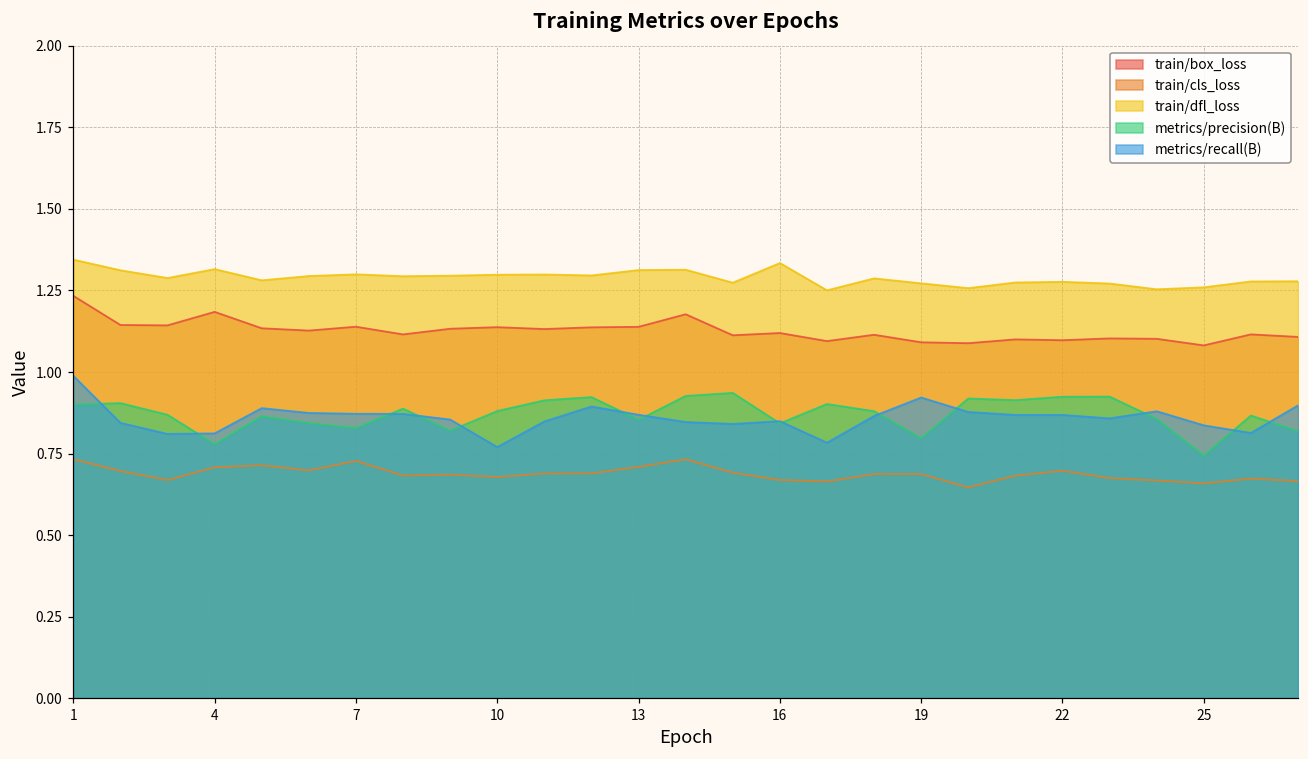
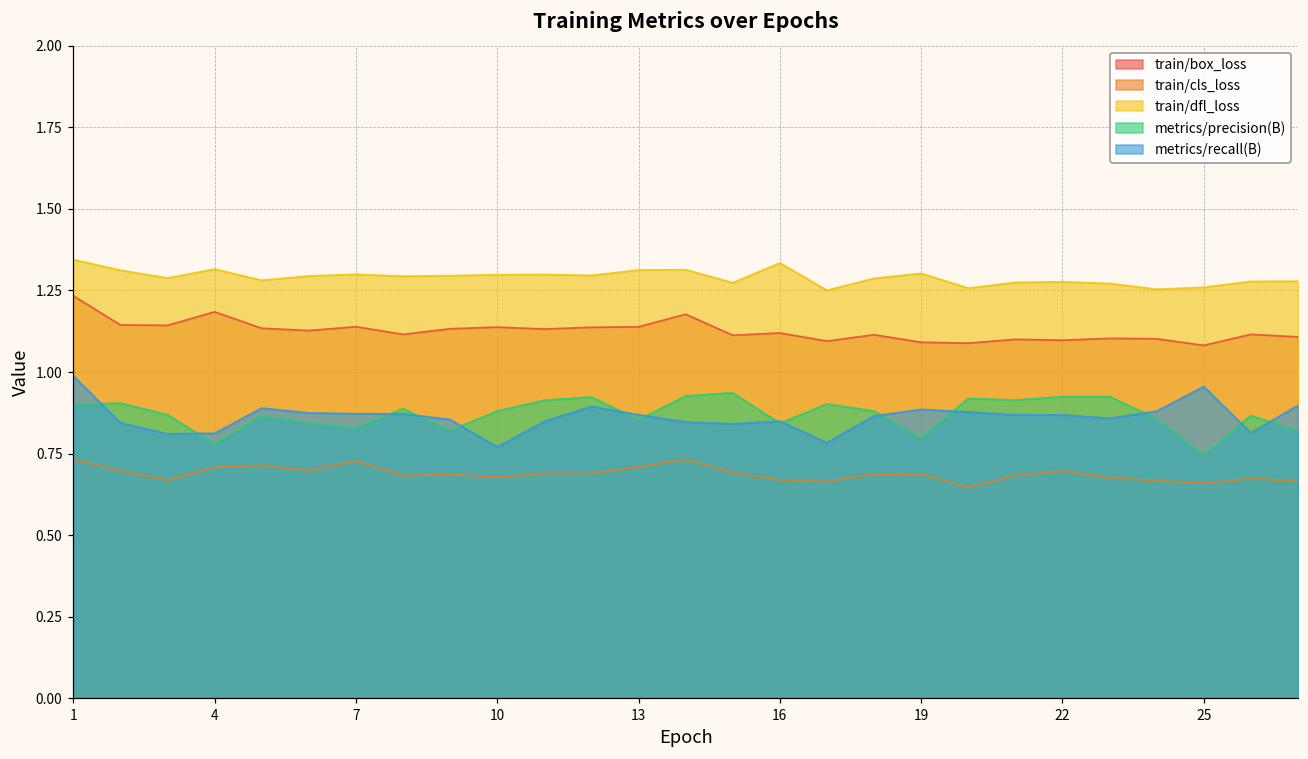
  {
    "train/dfl_loss": {
      "1": 1.34,
      "4": 1.32,
      "7": 1.30,
      "10": 1.30,
      "13": 1.31,
      "16": 1.33,
-     "19": 1.27,
+     "19": 1.30,
      "22": 1.28,
      "25": 1.26
    },
    "metrics/precision(B)": {
      "1": 0.90,
      "4": 0.78,
      "7": 0.83,
      "10": 0.88,
      "13": 0.85,
      "19": 0.80,
      "22": 0.92,
      "25": 0.74
    },
    "metrics/recall(B)": {
      "1": 0.99,
      "4": 0.81,
      "7": 0.87,
      "10": 0.77,
      "13": 0.87,
-     "19": 0.92,
+     "19": 0.89,
      "22": 0.87,
-     "25": 0.84
+     "25": 0.96
    }
  }
